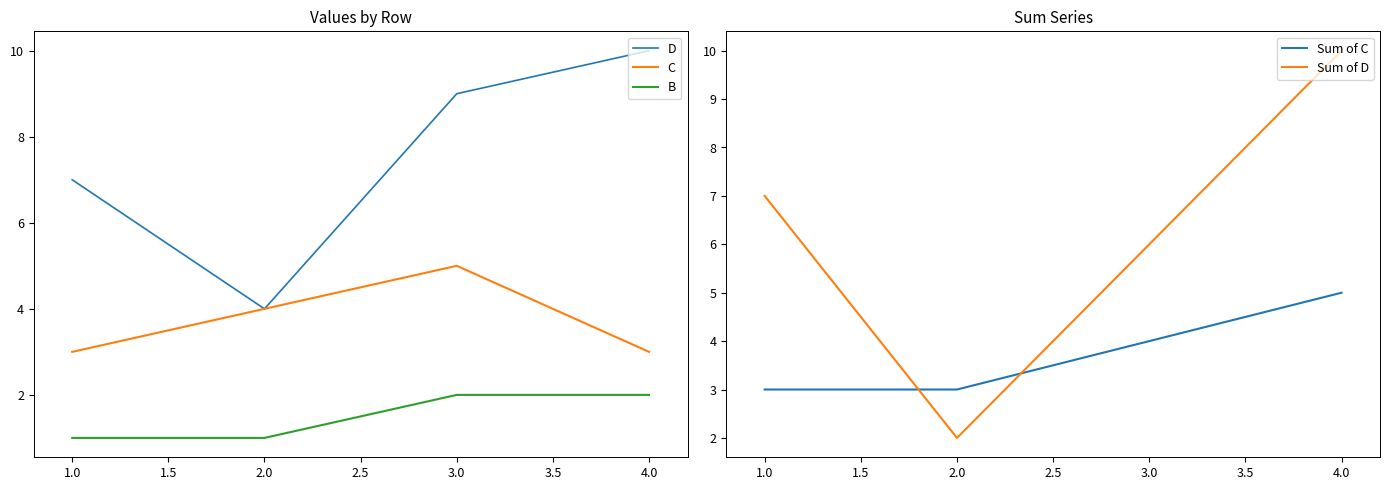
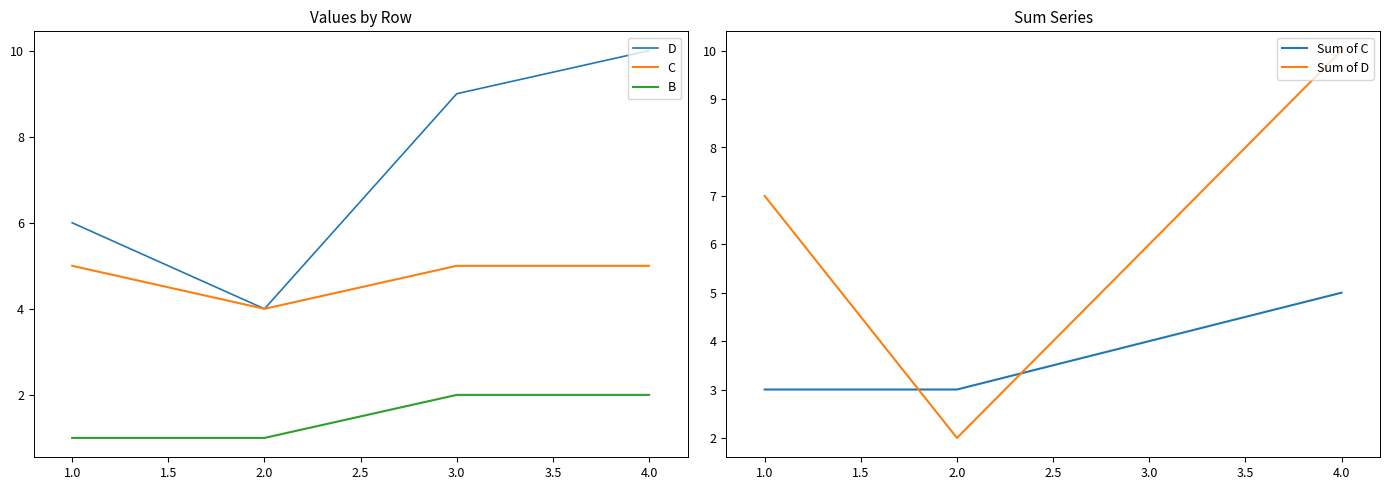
  {
    "Values by Row": {
      "D": {
-       "1.0": 7,
+       "1.0": 6,
        "3.0": 9
      },
      "C": {
-       "1.0": 3,
+       "1.0": 5,
        "3.0": 5,
-       "4.0": 3
+       "4.0": 5
      },
      "B": {
        "1.0": 1,
        "2.0": 1,
        "3.0": 2,
        "4.0": 2
      }
    },
    "Sum Series": {
      "Sum of C": {
        "1.0": 3.0,
        "2.0": 3.0,
        "3.0": 4.0,
        "4.0": 5.0
      },
      "Sum of D": {
        "1.0": 7.0,
        "2.0": 2.0,
        "3.0": 6.0
      }
    }
  }
